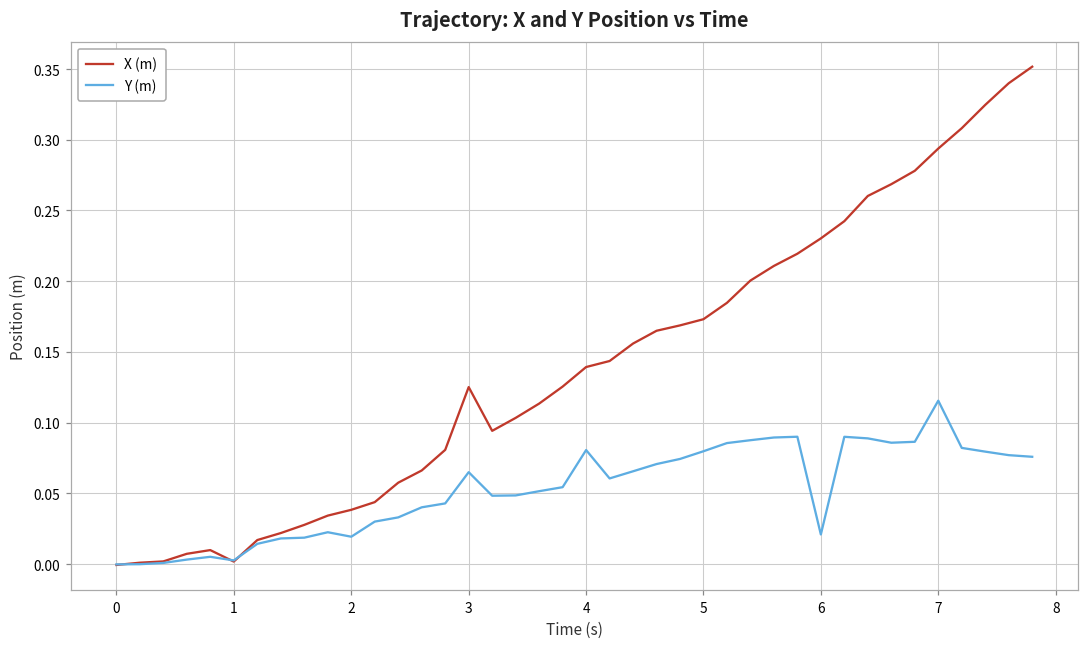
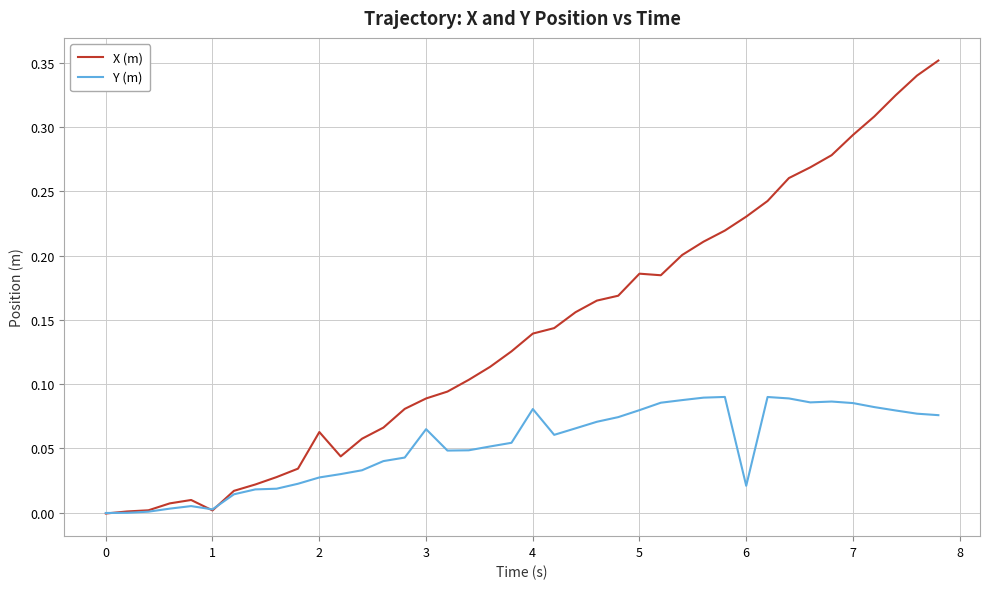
  {
    "X (m)": {
-     "2": 0.038,
-     "3": 0.125,
+     "2": 0.063,
+     "3": 0.089,
      "4": 0.139,
-     "5": 0.173,
+     "5": 0.186,
      "6": 0.230,
      "7": 0.294
    },
    "Y (m)": {
-     "2": 0.019,
+     "2": 0.027,
      "3": 0.065,
      "4": 0.081,
      "5": 0.080,
      "6": 0.021,
-     "7": 0.116
+     "7": 0.085
    }
  }
